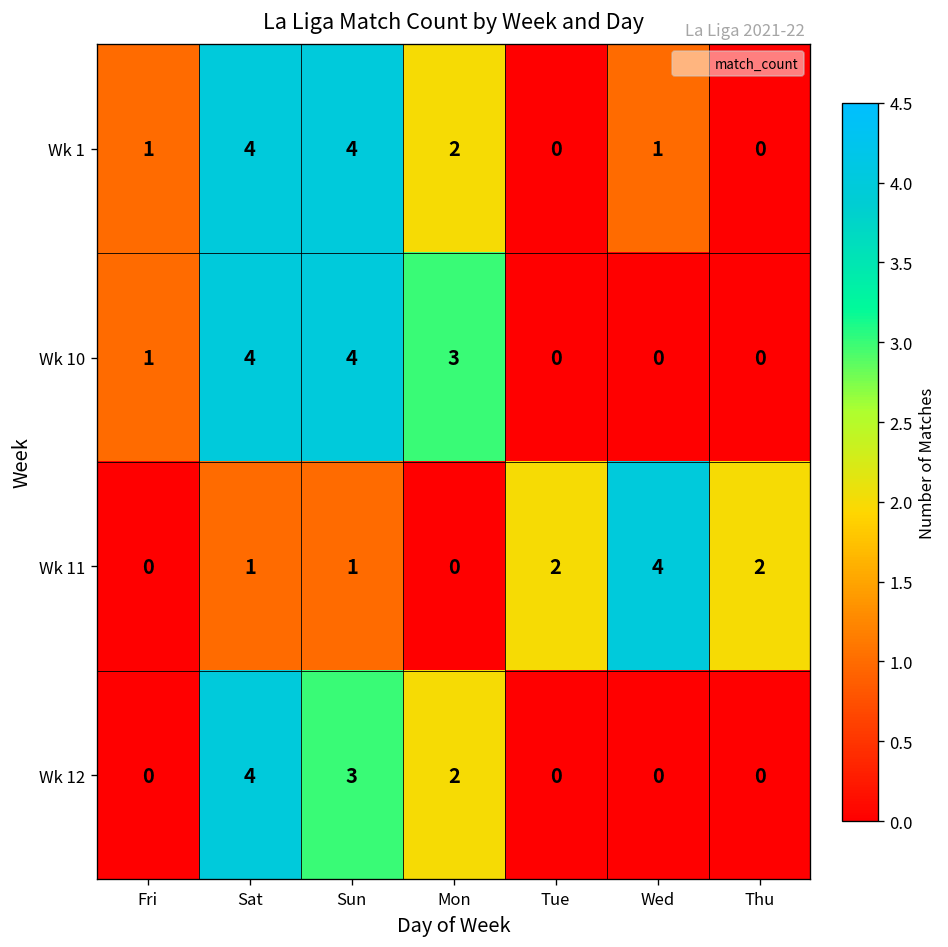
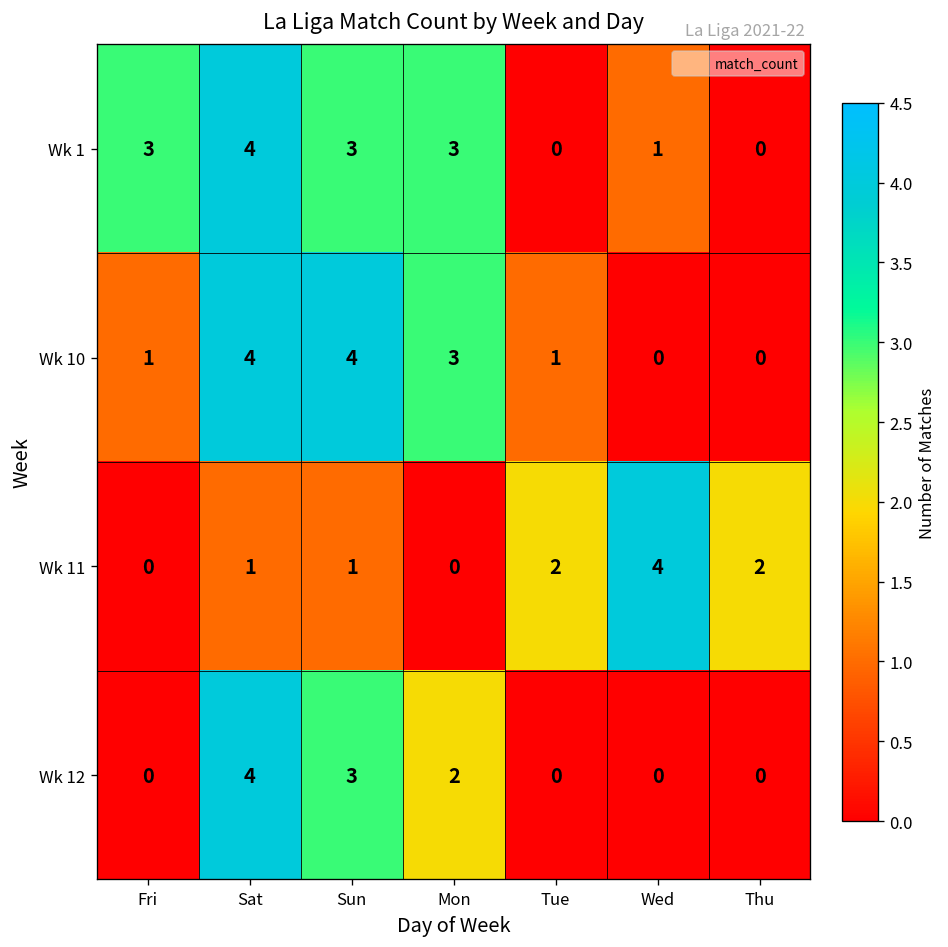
  {
    "Wk 1": {
-     "Fri": 1,
+     "Fri": 3,
      "Sat": 4,
-     "Sun": 4,
-     "Mon": 2,
+     "Sun": 3,
+     "Mon": 3,
      "Tue": 0,
      "Wed": 1,
      "Thu": 0
    },
    "Wk 10": {
      "Fri": 1,
      "Sat": 4,
      "Sun": 4,
      "Mon": 3,
-     "Tue": 0,
+     "Tue": 1,
      "Wed": 0,
      "Thu": 0
    },
    "Wk 11": {
      "Fri": 0,
      "Sat": 1,
      "Sun": 1,
      "Mon": 0,
      "Tue": 2,
      "Wed": 4,
      "Thu": 2
    },
    "Wk 12": {
      "Fri": 0,
      "Sat": 4,
      "Sun": 3,
      "Mon": 2,
      "Tue": 0,
      "Wed": 0,
      "Thu": 0
    }
  }
